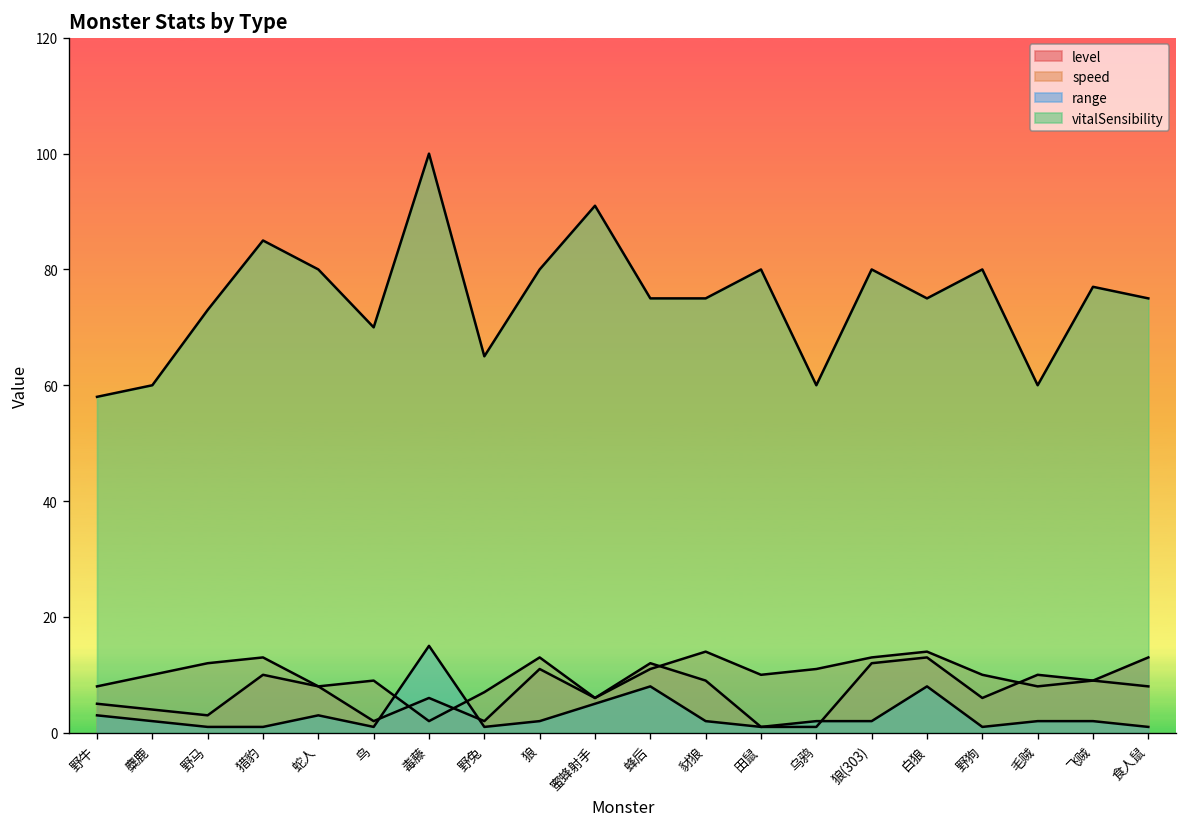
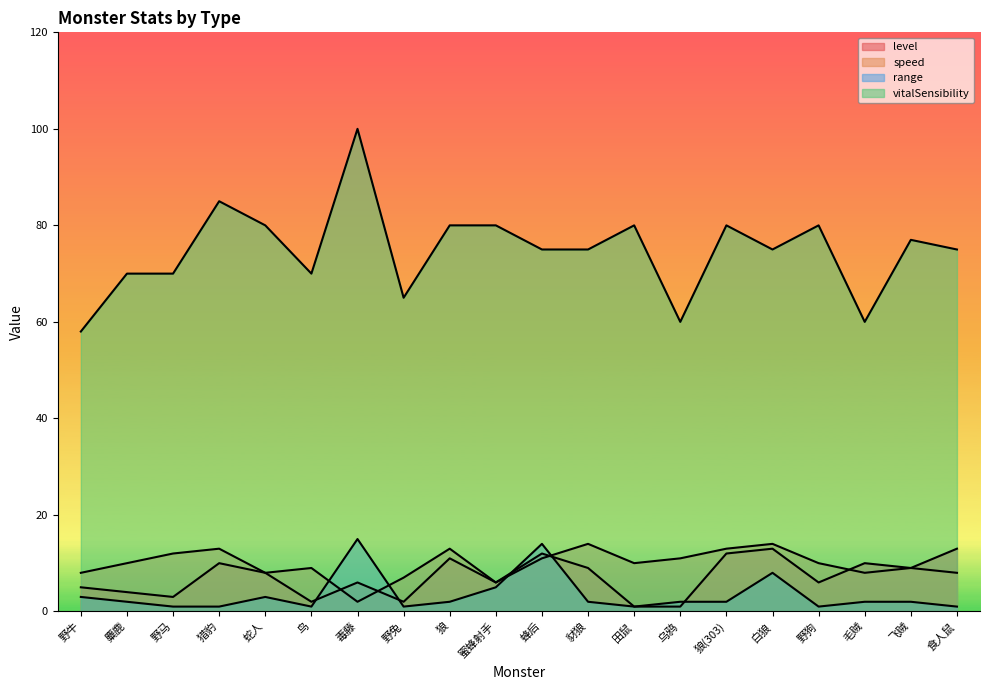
  {
    "range": {
      "野牛": 3,
      "麋鹿": 2,
      "野马": 1,
      "猎豹": 1,
      "蛇人": 3,
      "鸟": 1,
      "毒藤": 15,
      "野兔": 1,
      "狼": 2,
      "蜜蜂射手": 5,
-     "蜂后": 8,
+     "蜂后": 14,
      "豺狼": 2,
      "乌鸦": 2,
      "狼(303)": 2,
      "白狼": 8,
      "野狗": 1,
      "毛贼": 2,
      "飞贼": 2,
      "食人鼠": 1
    },
    "vitalSensibility": {
      "野牛": 58,
-     "麋鹿": 60,
-     "野马": 73,
+     "麋鹿": 70,
+     "野马": 70,
      "猎豹": 85,
      "蛇人": 80,
      "鸟": 70,
      "毒藤": 100,
      "野兔": 65,
      "狼": 80,
-     "蜜蜂射手": 91,
+     "蜜蜂射手": 80,
      "蜂后": 75,
      "豺狼": 75,
      "田鼠": 80,
      "乌鸦": 60,
      "狼(303)": 80,
      "白狼": 75,
      "野狗": 80,
      "毛贼": 60,
      "飞贼": 77,
      "食人鼠": 75
    }
  }
